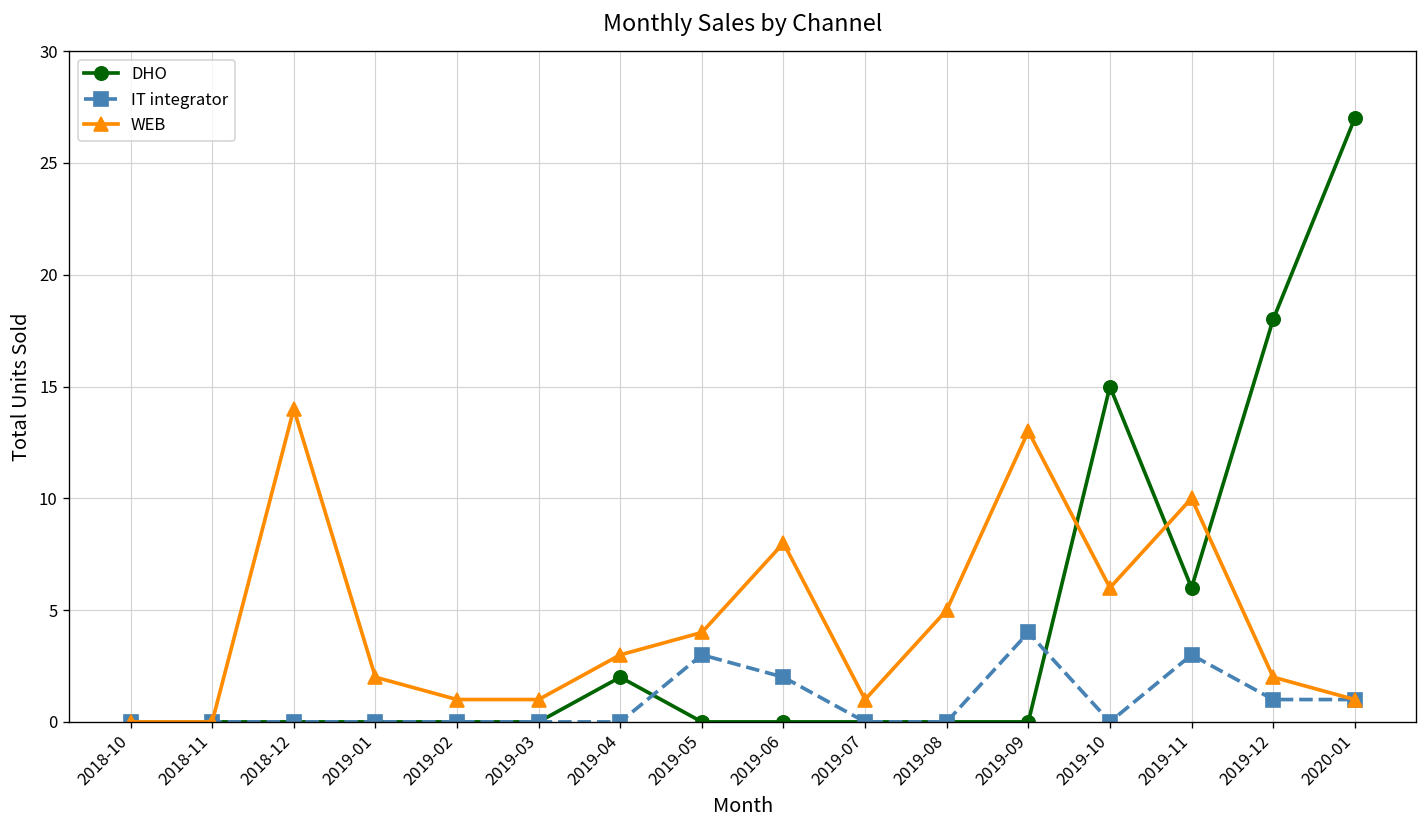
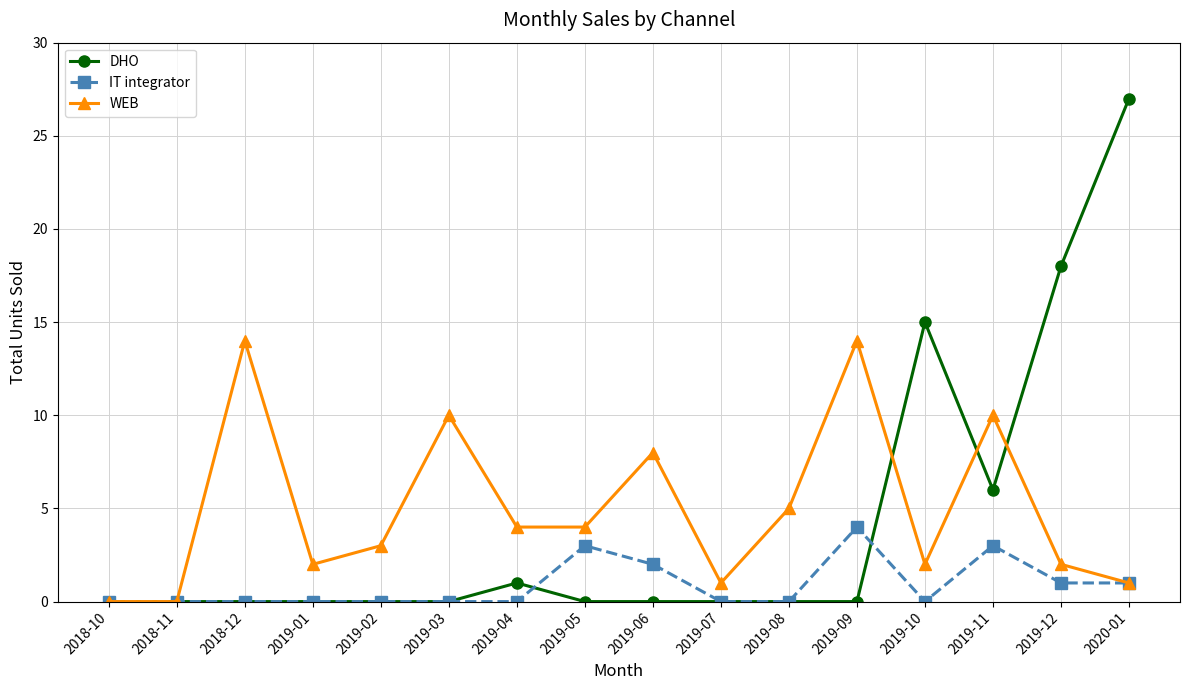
  {
    "DHO": {
-     "2019-04": 2,
+     "2019-04": 1,
      "2019-05": 0,
      "2019-06": 0,
      "2019-09": 0,
      "2019-10": 15,
      "2019-11": 6,
      "2019-12": 18,
      "2020-01": 27
    },
    "IT integrator": {
      "2019-04": 0,
      "2019-05": 3,
      "2019-06": 2,
      "2019-09": 4,
      "2019-10": 0,
      "2019-11": 3,
      "2019-12": 1
    },
    "WEB": {
      "2018-12": 14,
      "2019-01": 2,
-     "2019-02": 1,
-     "2019-03": 1,
-     "2019-04": 3,
+     "2019-02": 3,
+     "2019-03": 10,
+     "2019-04": 4,
      "2019-05": 4,
      "2019-06": 8,
      "2019-07": 1,
      "2019-08": 5,
-     "2019-09": 13,
-     "2019-10": 6,
+     "2019-09": 14,
+     "2019-10": 2,
      "2019-11": 10,
      "2019-12": 2
    }
  }
